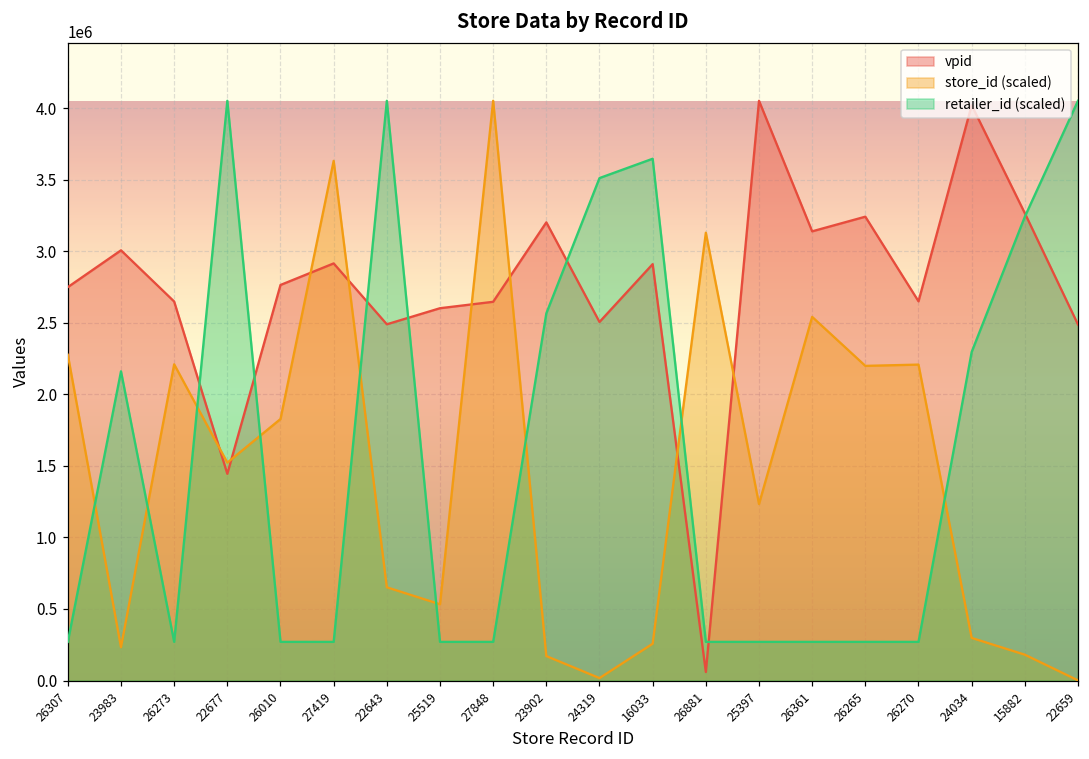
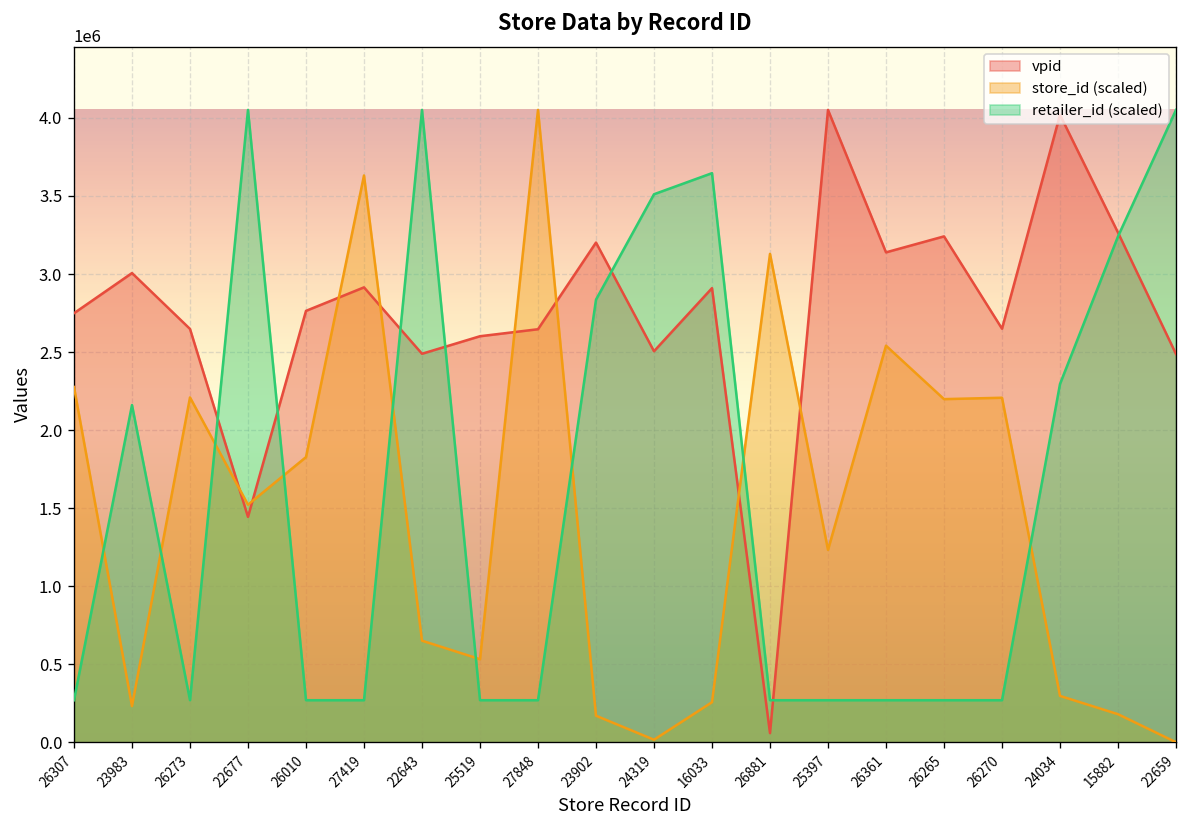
  {
    "retailer_id (scaled)": {
      "26307": 270000,
      "23983": 2160000,
      "26273": 270000,
      "22677": 4050000,
      "26010": 270000,
      "27419": 270000,
      "22643": 4050000,
      "25519": 270000,
      "27848": 270000,
-     "23902": 2570000,
+     "23902": 2840000,
      "24319": 3510000,
      "16033": 3650000,
      "26881": 270000,
      "25397": 270000,
      "26361": 270000,
      "26265": 270000,
      "26270": 270000,
      "24034": 2300000,
      "15882": 3240000,
      "22659": 4050000
    }
  }
